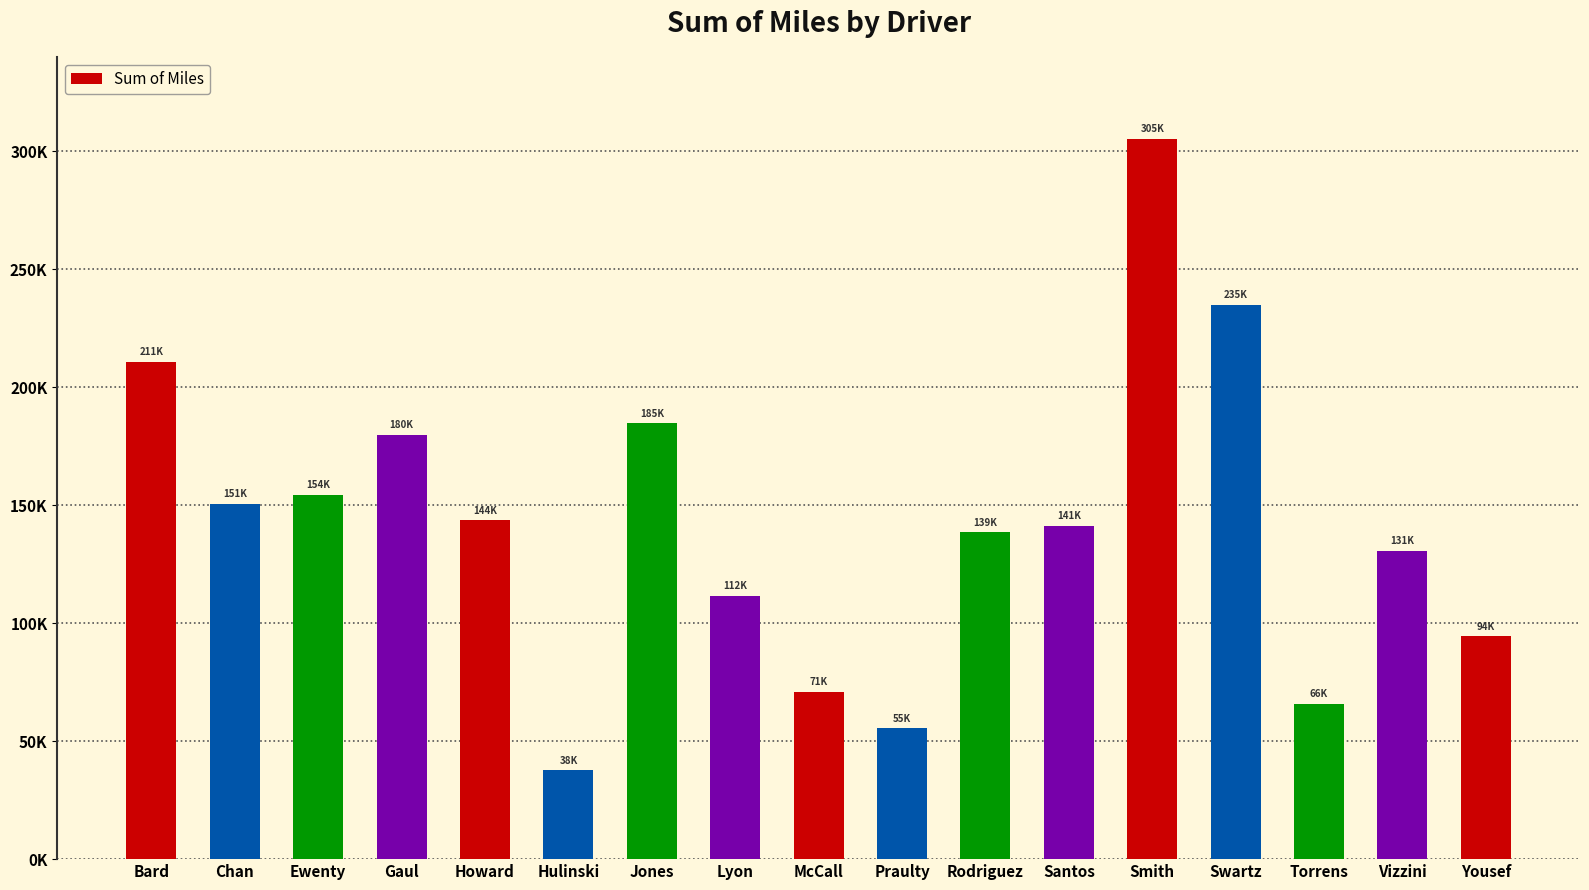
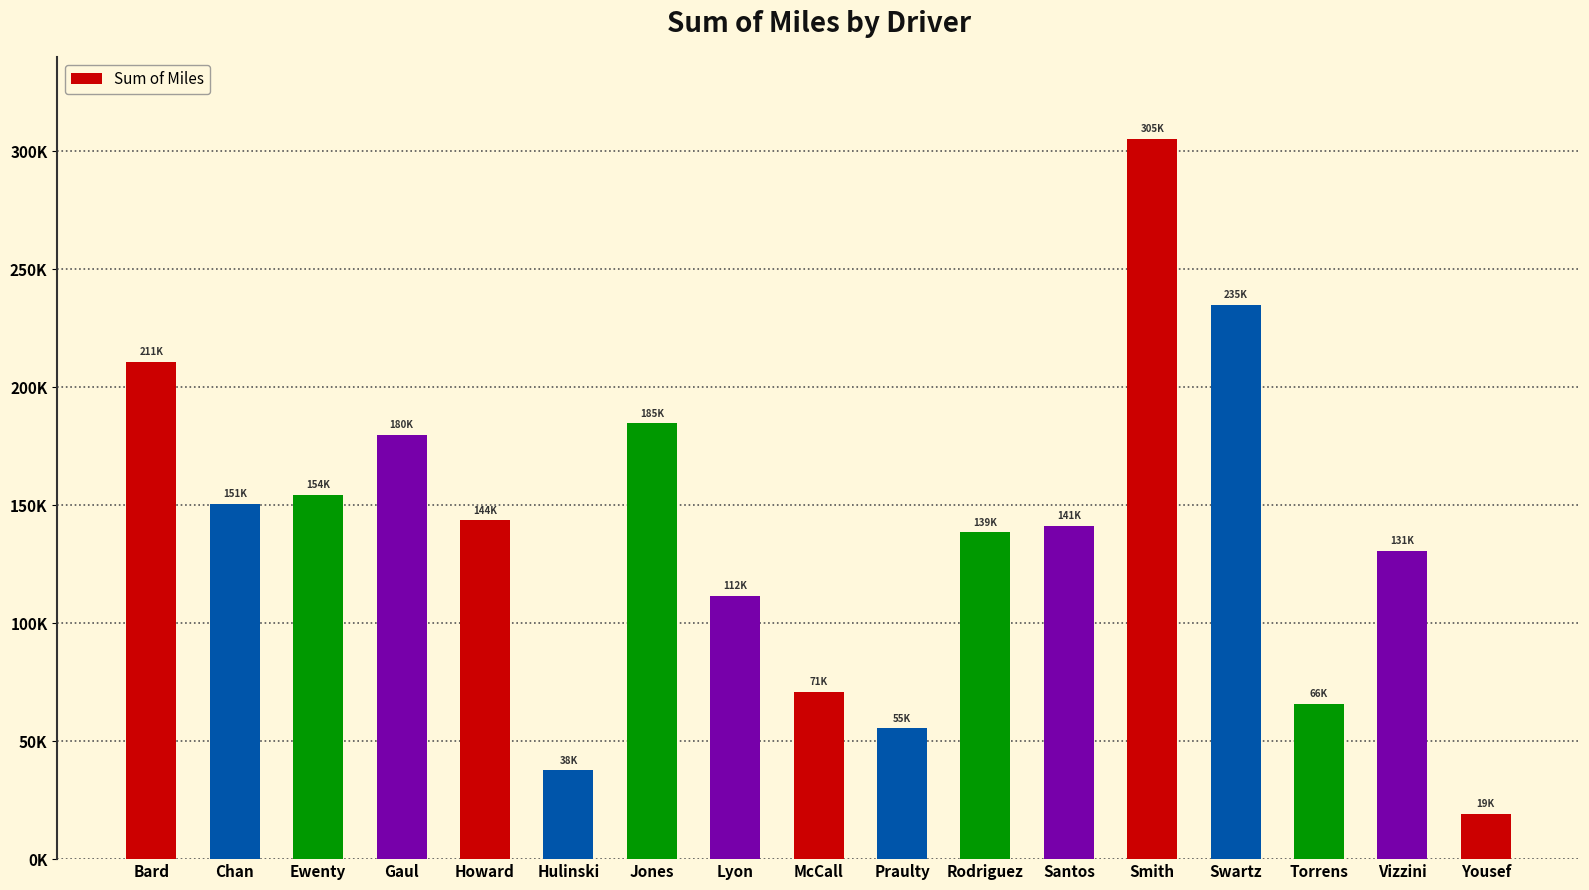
  {
    "Bard": "211K",
    "Chan": "151K",
    "Ewenty": "154K",
    "Gaul": "180K",
    "Howard": "144K",
    "Hulinski": "38K",
    "Jones": "185K",
    "Lyon": "112K",
    "McCall": "71K",
    "Praulty": "55K",
    "Rodriguez": "139K",
    "Santos": "141K",
    "Smith": "305K",
    "Swartz": "235K",
    "Torrens": "66K",
    "Vizzini": "131K",
-   "Yousef": "94K"
+   "Yousef": "19K"
  }
